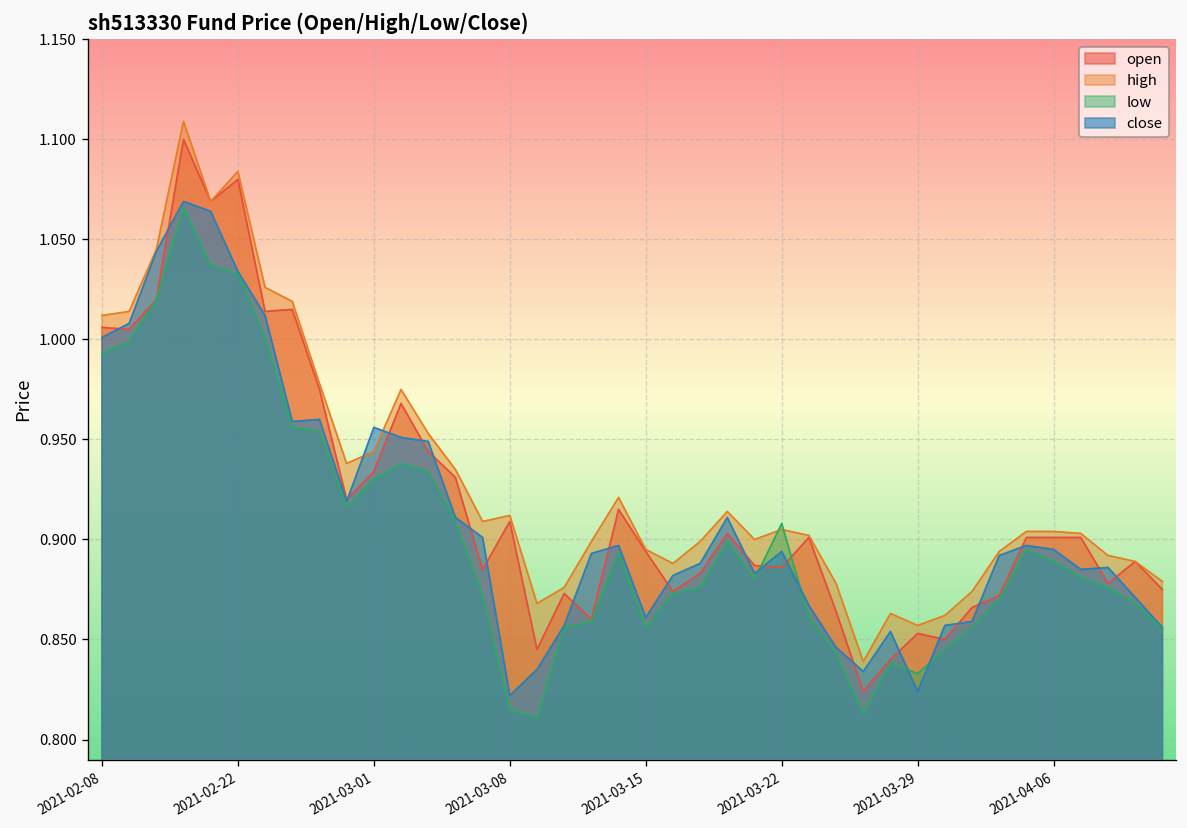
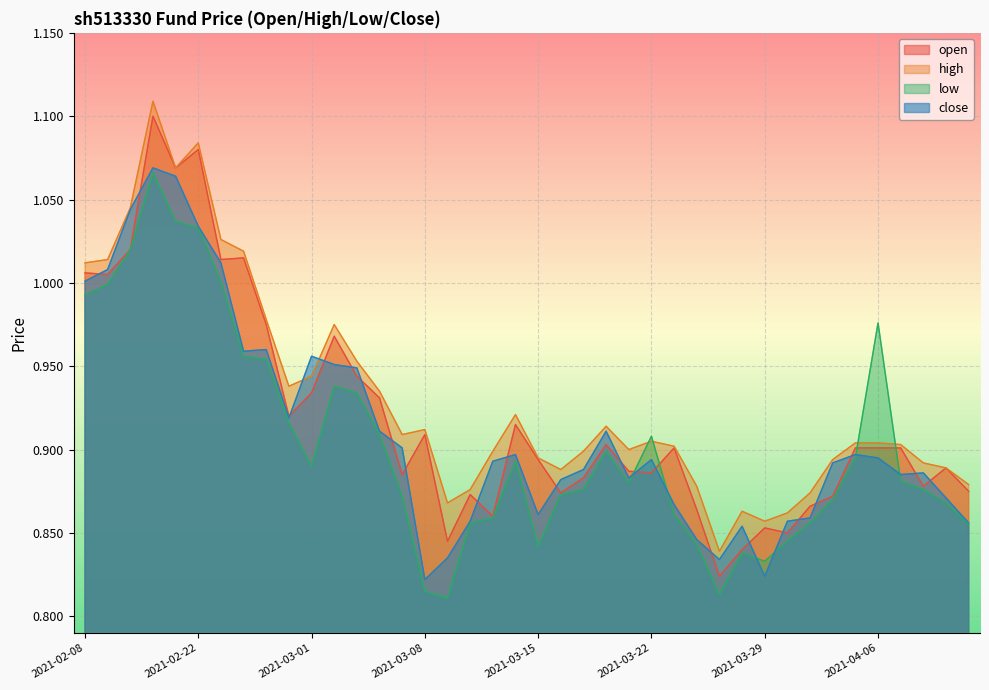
  {
    "low": {
      "2021-02-08": 0.993,
-     "2021-03-01": 0.93,
+     "2021-03-01": 0.89,
      "2021-03-08": 0.815,
-     "2021-03-15": 0.856,
+     "2021-03-15": 0.842,
      "2021-03-22": 0.908,
      "2021-03-29": 0.833,
-     "2021-04-06": 0.889
+     "2021-04-06": 0.976
    },
    "close": {
      "2021-02-08": 1.001,
      "2021-03-01": 0.956,
      "2021-03-08": 0.822,
      "2021-03-15": 0.861,
      "2021-03-22": 0.894,
      "2021-03-29": 0.824,
      "2021-04-06": 0.895
    }
  }
